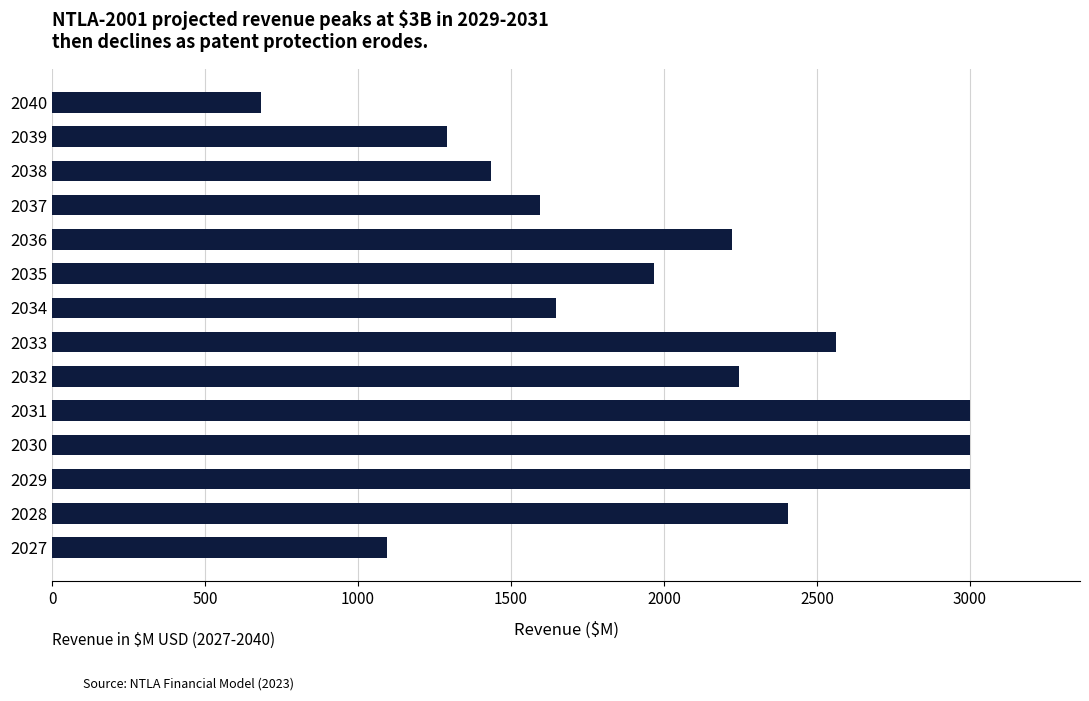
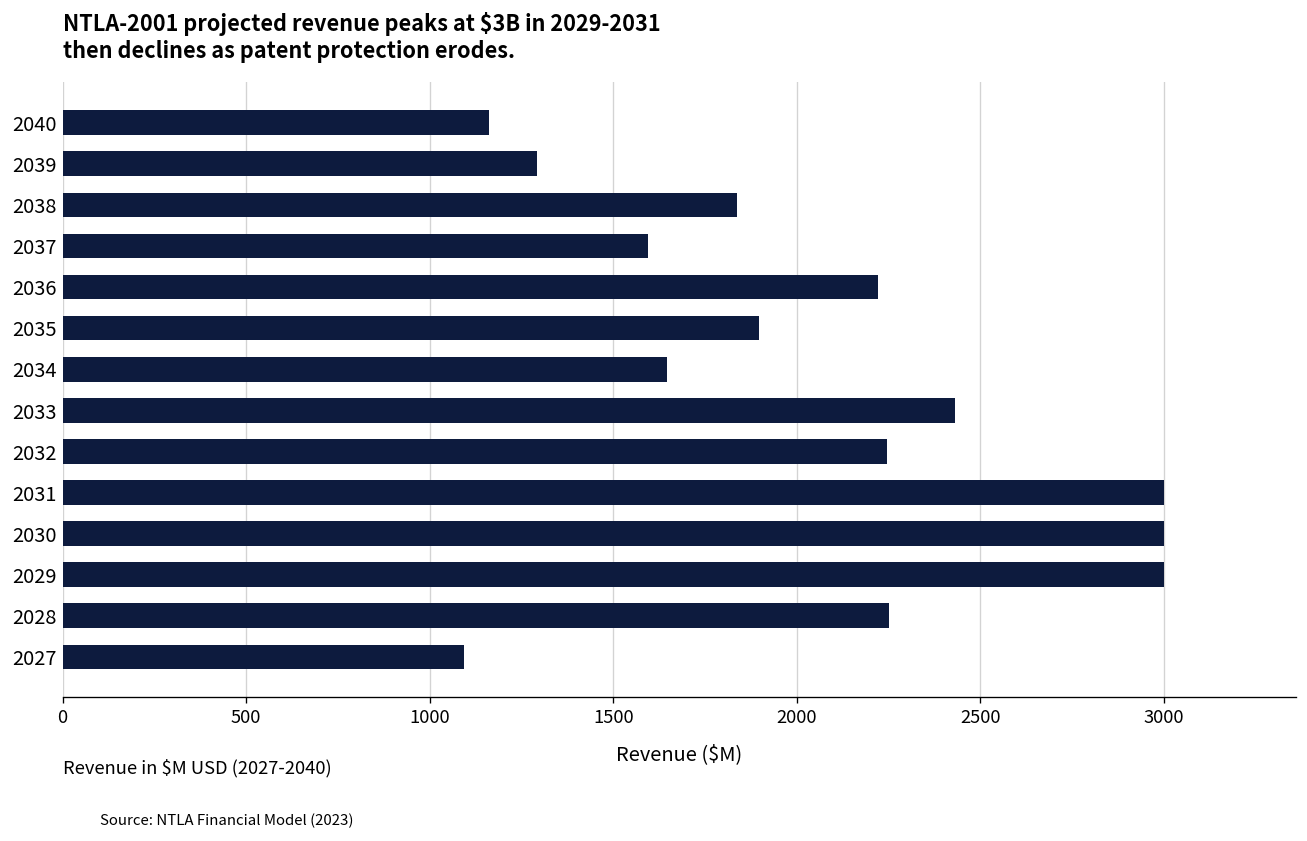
  {
-   "2040": 680,
+   "2040": 1160,
    "2039": 1290,
-   "2038": 1430,
+   "2038": 1840,
    "2037": 1590,
    "2036": 2220,
-   "2035": 1970,
+   "2035": 1900,
    "2034": 1650,
-   "2033": 2560,
+   "2033": 2430,
    "2032": 2250,
    "2031": 3000,
    "2030": 3000,
    "2029": 3000,
-   "2028": 2410,
+   "2028": 2250,
    "2027": 1090
  }
